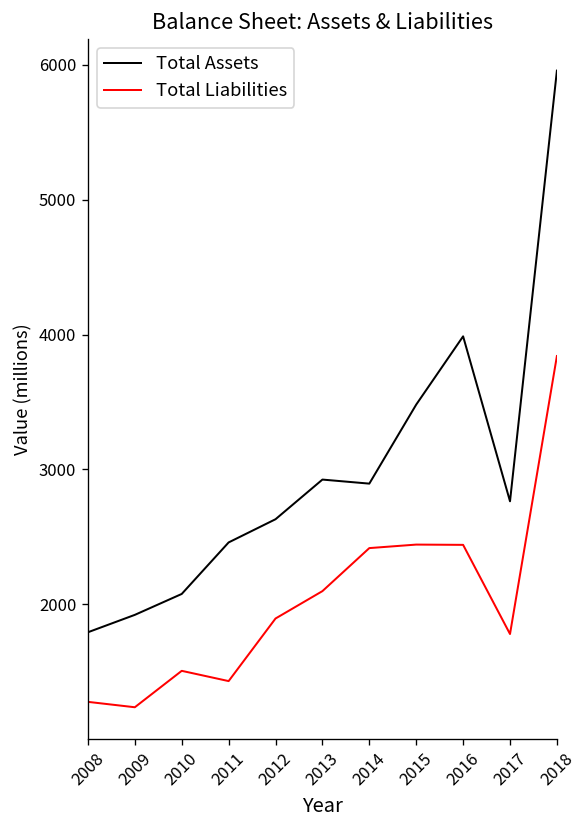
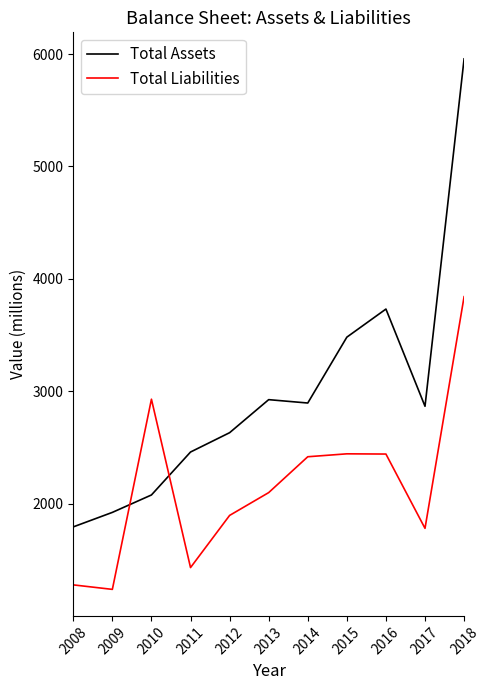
  {
    "Total Assets": {
      "2008": 1790,
      "2009": 1920,
      "2010": 2080,
      "2011": 2460,
      "2012": 2630,
      "2013": 2930,
      "2014": 2900,
      "2015": 3480,
-     "2016": 3990,
-     "2017": 2760,
+     "2016": 3730,
+     "2017": 2870,
      "2018": 5960
    },
    "Total Liabilities": {
      "2008": 1280,
      "2009": 1240,
-     "2010": 1510,
+     "2010": 2930,
      "2011": 1430,
      "2012": 1900,
      "2013": 2100,
      "2014": 2420,
      "2015": 2440,
      "2016": 2440,
      "2017": 1780,
      "2018": 3840
    }
  }
